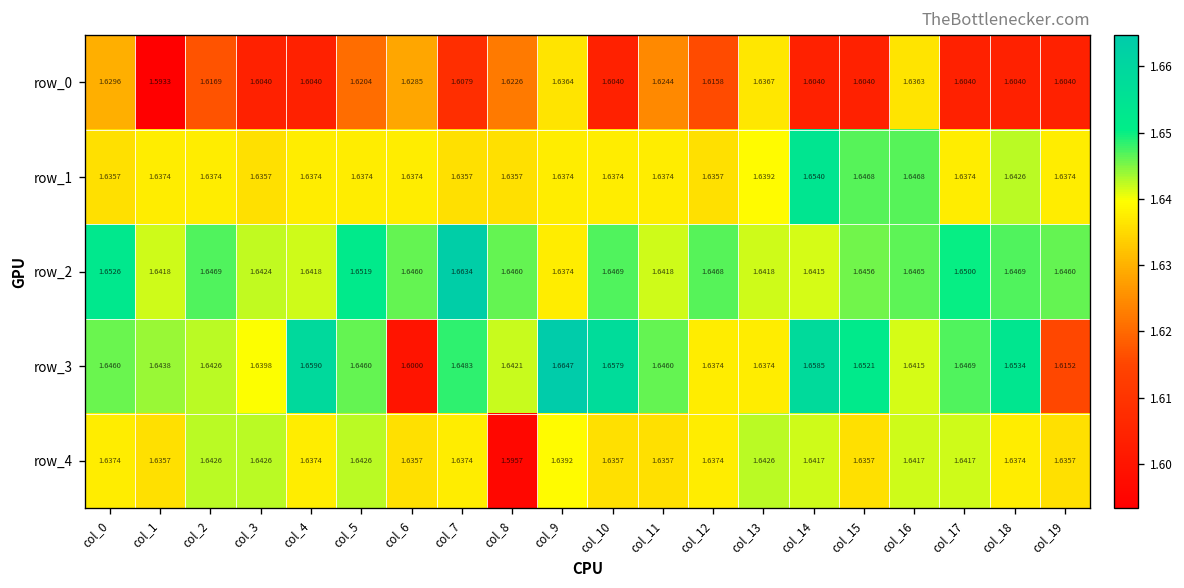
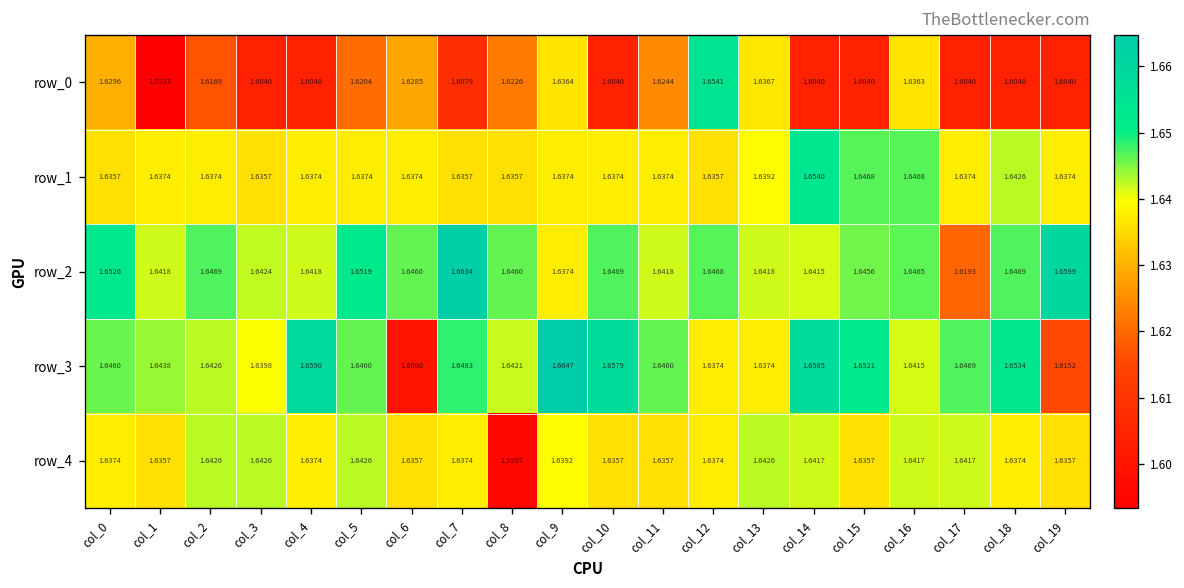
  {
    "row_0": {
      "col_0": 1.6296,
      "col_1": 1.5933,
      "col_2": 1.6169,
      "col_3": 1.6040,
      "col_4": 1.6040,
      "col_5": 1.6204,
      "col_6": 1.6285,
      "col_7": 1.6079,
      "col_8": 1.6226,
      "col_9": 1.6364,
      "col_10": 1.6040,
      "col_11": 1.6244,
-     "col_12": 1.6158,
+     "col_12": 1.6541,
      "col_13": 1.6367,
      "col_14": 1.6040,
      "col_15": 1.6040,
      "col_16": 1.6363,
      "col_17": 1.6040,
      "col_18": 1.6040,
      "col_19": 1.6040
    },
    "row_1": {
      "col_0": 1.6357,
      "col_1": 1.6374,
      "col_2": 1.6374,
      "col_3": 1.6357,
      "col_4": 1.6374,
      "col_5": 1.6374,
      "col_6": 1.6374,
      "col_7": 1.6357,
      "col_8": 1.6357,
      "col_9": 1.6374,
      "col_10": 1.6374,
      "col_11": 1.6374,
      "col_12": 1.6357,
      "col_13": 1.6392,
      "col_14": 1.6540,
      "col_15": 1.6468,
      "col_16": 1.6468,
      "col_17": 1.6374,
      "col_18": 1.6426,
      "col_19": 1.6374
    },
    "row_2": {
      "col_0": 1.6526,
      "col_1": 1.6418,
      "col_2": 1.6469,
      "col_3": 1.6424,
      "col_4": 1.6418,
      "col_5": 1.6519,
      "col_6": 1.6460,
      "col_7": 1.6634,
      "col_8": 1.6460,
      "col_9": 1.6374,
      "col_10": 1.6469,
      "col_11": 1.6418,
      "col_12": 1.6468,
      "col_13": 1.6418,
      "col_14": 1.6415,
      "col_15": 1.6456,
      "col_16": 1.6465,
-     "col_17": 1.6500,
+     "col_17": 1.6193,
      "col_18": 1.6469,
-     "col_19": 1.6460
+     "col_19": 1.6599
    },
    "row_3": {
      "col_0": 1.6460,
      "col_1": 1.6438,
      "col_2": 1.6426,
      "col_3": 1.6398,
      "col_4": 1.6590,
      "col_5": 1.6460,
      "col_6": 1.6000,
      "col_7": 1.6483,
      "col_8": 1.6421,
      "col_9": 1.6647,
      "col_10": 1.6579,
      "col_11": 1.6460,
      "col_12": 1.6374,
      "col_13": 1.6374,
      "col_14": 1.6585,
      "col_15": 1.6521,
      "col_16": 1.6415,
      "col_17": 1.6469,
      "col_18": 1.6534,
      "col_19": 1.6152
    },
    "row_4": {
      "col_0": 1.6374,
      "col_1": 1.6357,
      "col_2": 1.6426,
      "col_3": 1.6426,
      "col_4": 1.6374,
      "col_5": 1.6426,
      "col_6": 1.6357,
      "col_7": 1.6374,
      "col_8": 1.5957,
      "col_9": 1.6392,
      "col_10": 1.6357,
      "col_11": 1.6357,
      "col_12": 1.6374,
      "col_13": 1.6426,
      "col_14": 1.6417,
      "col_15": 1.6357,
      "col_16": 1.6417,
      "col_17": 1.6417,
      "col_18": 1.6374,
      "col_19": 1.6357
    }
  }
